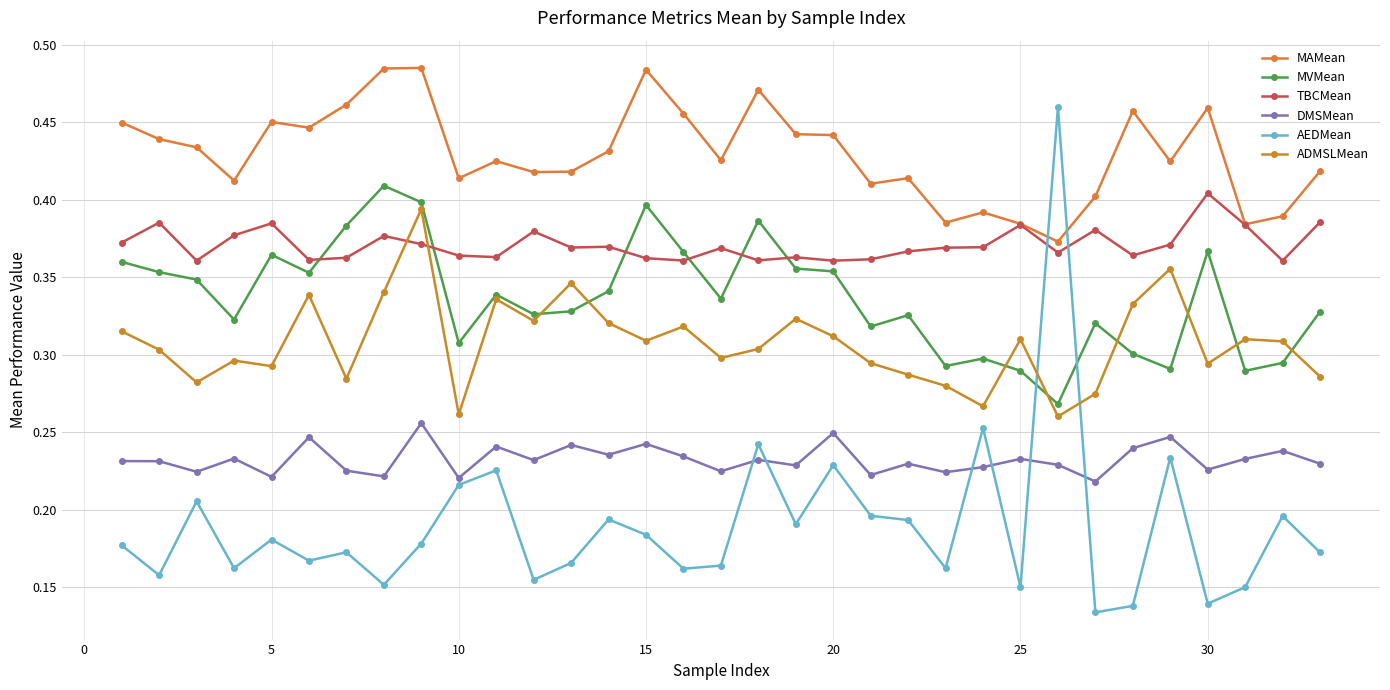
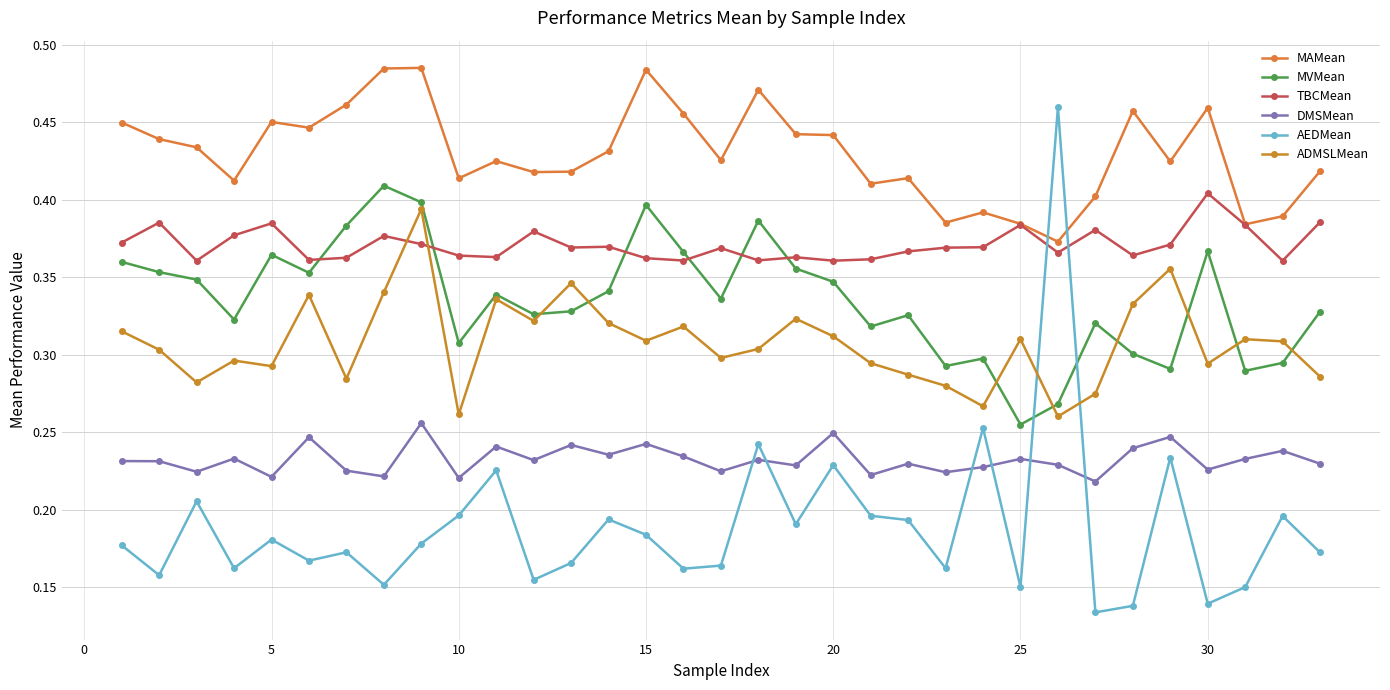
  {
    "MVMean": {
      "5": 0.365,
      "10": 0.308,
      "15": 0.397,
-     "20": 0.354,
-     "25": 0.290,
+     "20": 0.347,
+     "25": 0.255,
      "30": 0.367
    },
    "DMSMean": {
      "5": 0.221,
      "10": 0.220,
      "15": 0.242,
      "20": 0.249,
      "25": 0.233,
      "30": 0.226
    },
    "AEDMean": {
      "5": 0.181,
-     "10": 0.216,
+     "10": 0.196,
      "15": 0.184,
      "20": 0.229,
      "25": 0.150,
      "30": 0.139
    }
  }
